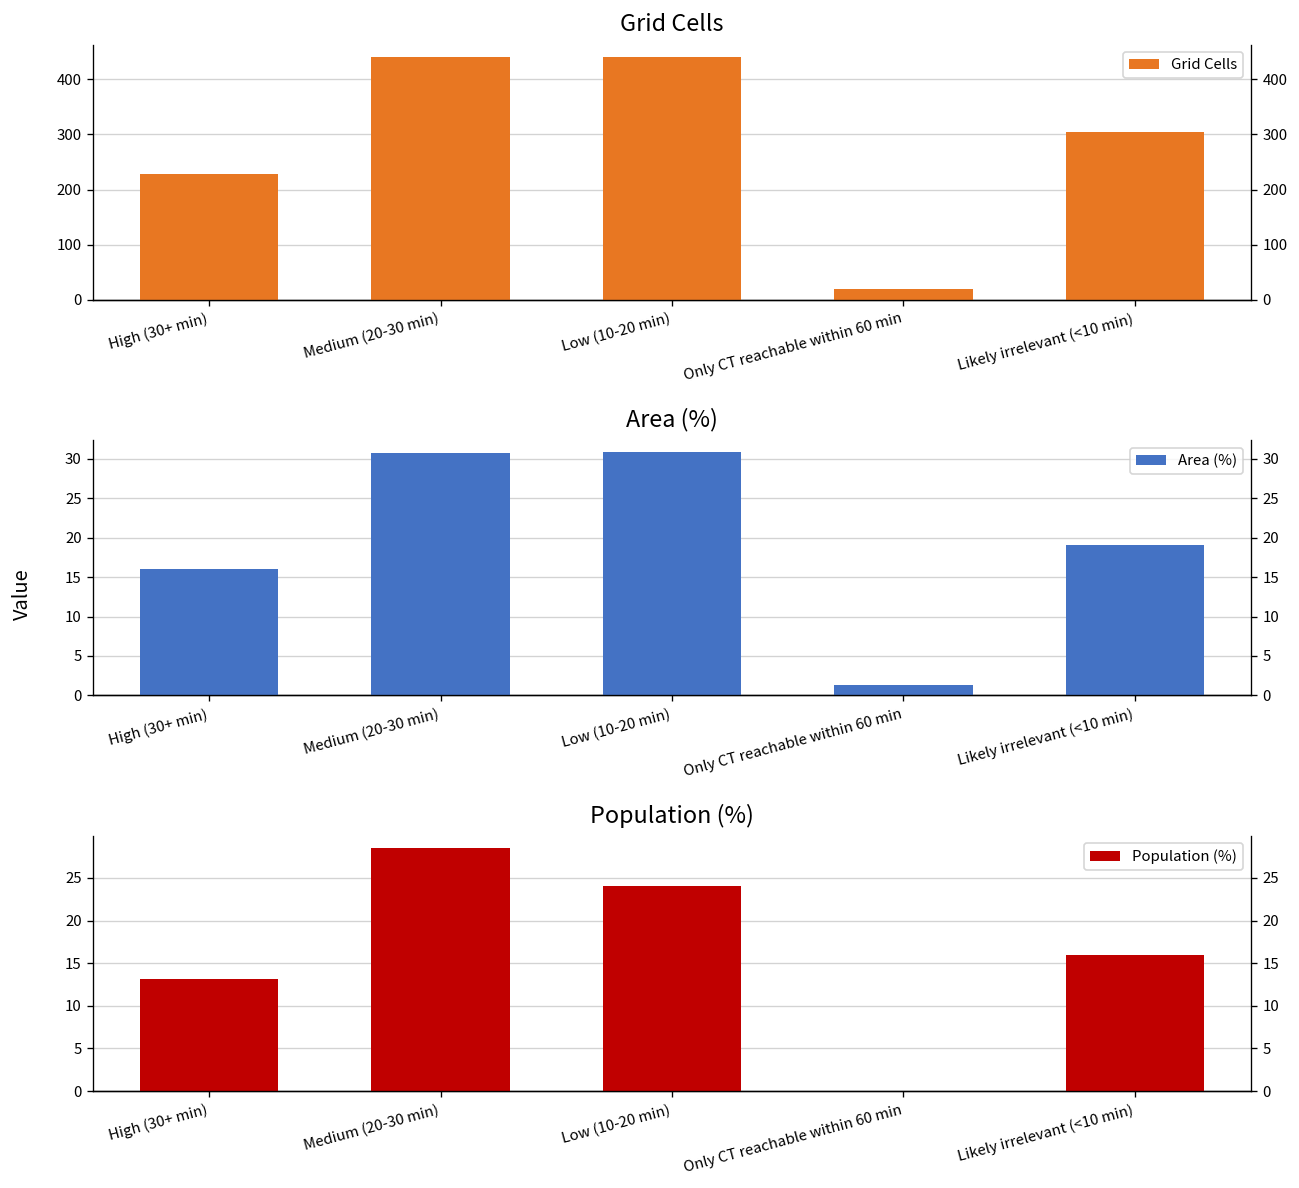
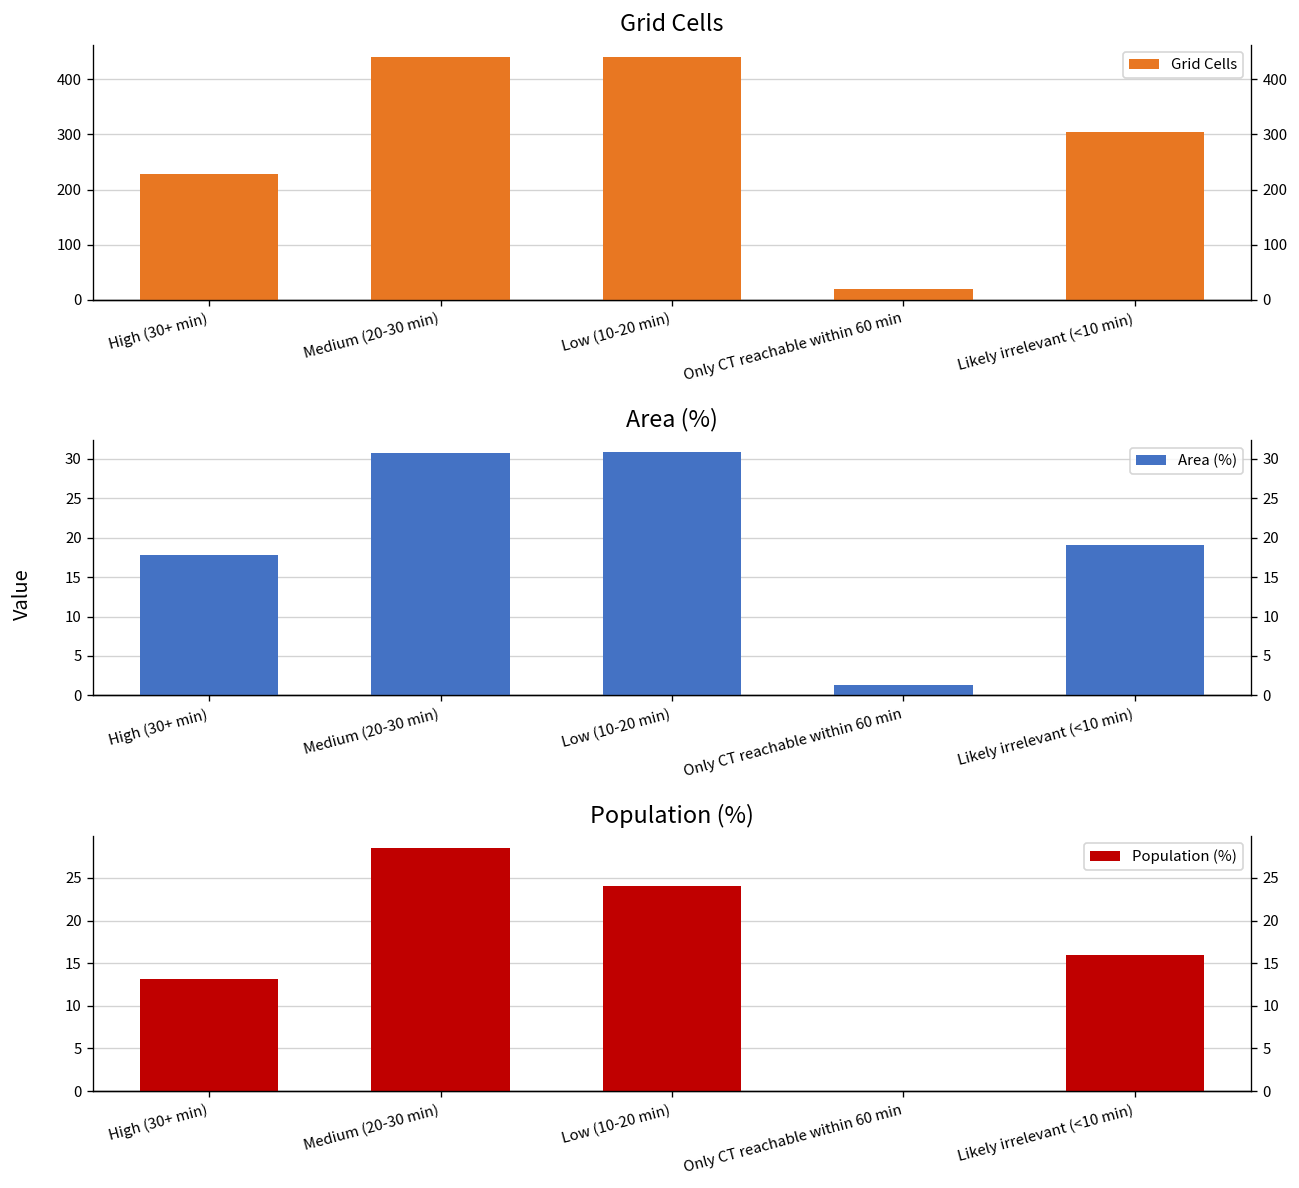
  {
    "Grid Cells": {
      "High (30+ min)": 230,
      "Medium (20-30 min)": 440,
      "Low (10-20 min)": 440,
      "Only CT reachable within 60 min": 20,
      "Likely irrelevant (<10 min)": 300
    },
    "Area (%)": {
-     "High (30+ min)": 16,
+     "High (30+ min)": 18,
      "Medium (20-30 min)": 31,
      "Low (10-20 min)": 31,
      "Only CT reachable within 60 min": 1,
      "Likely irrelevant (<10 min)": 19
    },
    "Population (%)": {
      "High (30+ min)": 13,
      "Medium (20-30 min)": 29,
      "Low (10-20 min)": 24,
      "Only CT reachable within 60 min": 0,
      "Likely irrelevant (<10 min)": 16
    }
  }
